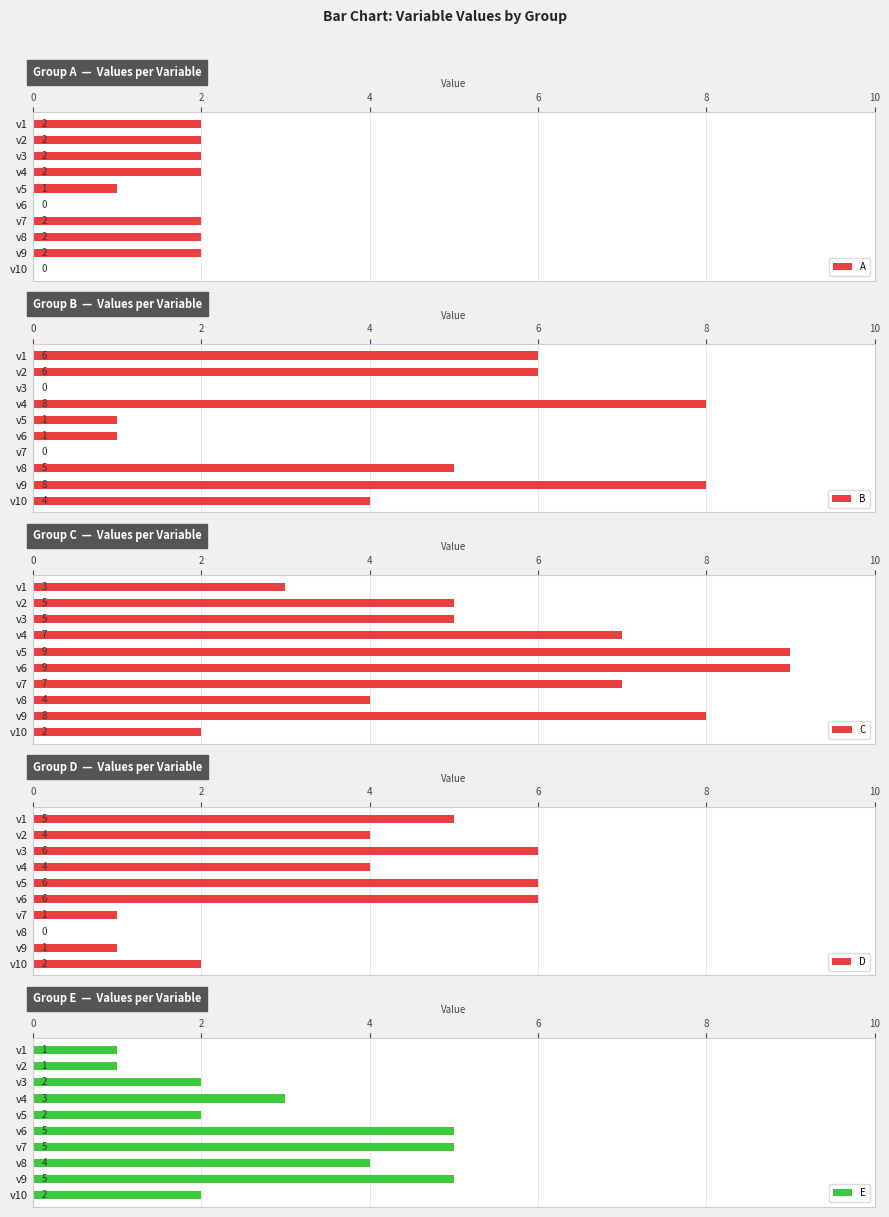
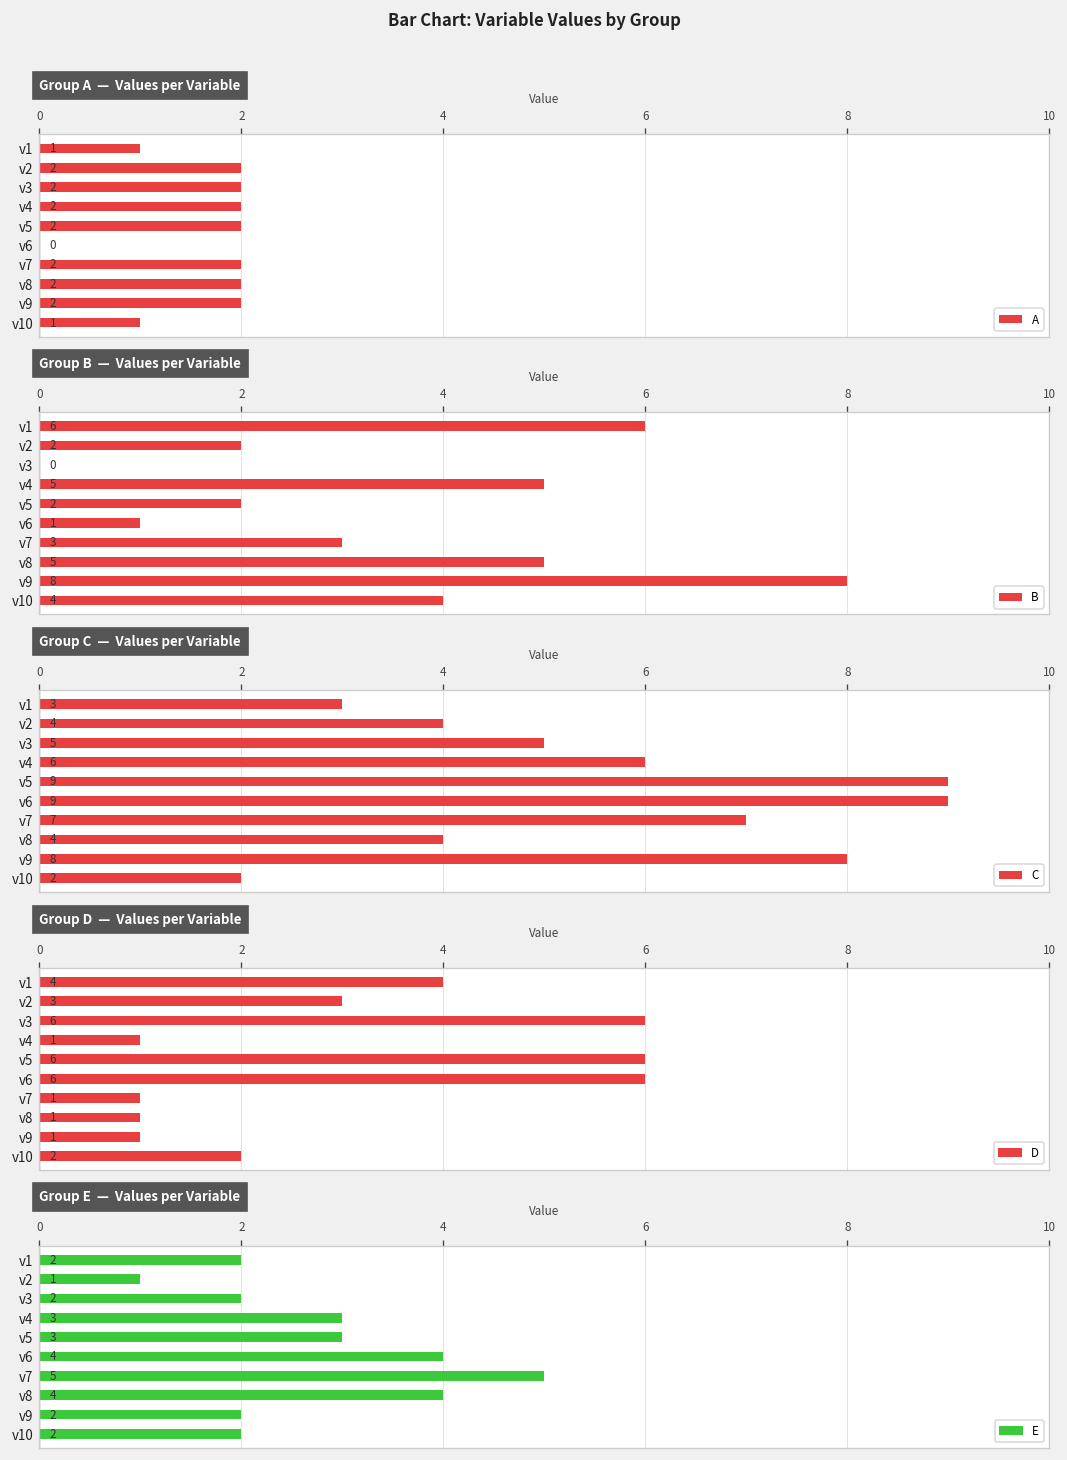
  {
    "Group A — Values per Variable": {
-     "v1": 2,
+     "v1": 1,
      "v2": 2,
      "v3": 2,
      "v4": 2,
-     "v5": 1,
+     "v5": 2,
      "v6": 0,
      "v7": 2,
      "v8": 2,
      "v9": 2,
-     "v10": 0
+     "v10": 1
    },
    "Group B — Values per Variable": {
      "v1": 6,
-     "v2": 6,
+     "v2": 2,
      "v3": 0,
-     "v4": 8,
-     "v5": 1,
+     "v4": 5,
+     "v5": 2,
      "v6": 1,
-     "v7": 0,
+     "v7": 3,
      "v8": 5,
      "v9": 8,
      "v10": 4
    },
    "Group C — Values per Variable": {
      "v1": 3,
-     "v2": 5,
+     "v2": 4,
      "v3": 5,
-     "v4": 7,
+     "v4": 6,
      "v5": 9,
      "v6": 9,
      "v7": 7,
      "v8": 4,
      "v9": 8,
      "v10": 2
    },
    "Group D — Values per Variable": {
-     "v1": 5,
-     "v2": 4,
+     "v1": 4,
+     "v2": 3,
      "v3": 6,
-     "v4": 4,
+     "v4": 1,
      "v5": 6,
      "v6": 6,
      "v7": 1,
-     "v8": 0,
+     "v8": 1,
      "v9": 1,
      "v10": 2
    },
    "Group E — Values per Variable": {
-     "v1": 1,
+     "v1": 2,
      "v2": 1,
      "v3": 2,
      "v4": 3,
-     "v5": 2,
-     "v6": 5,
+     "v5": 3,
+     "v6": 4,
      "v7": 5,
      "v8": 4,
-     "v9": 5,
+     "v9": 2,
      "v10": 2
    }
  }
